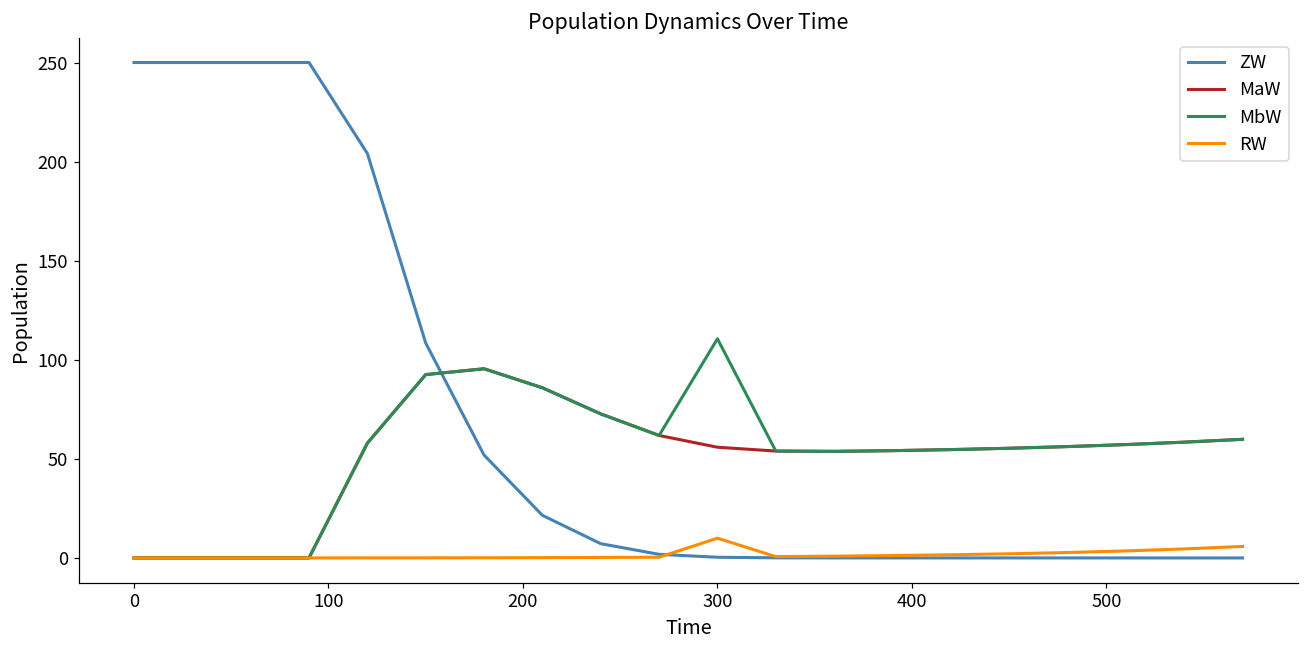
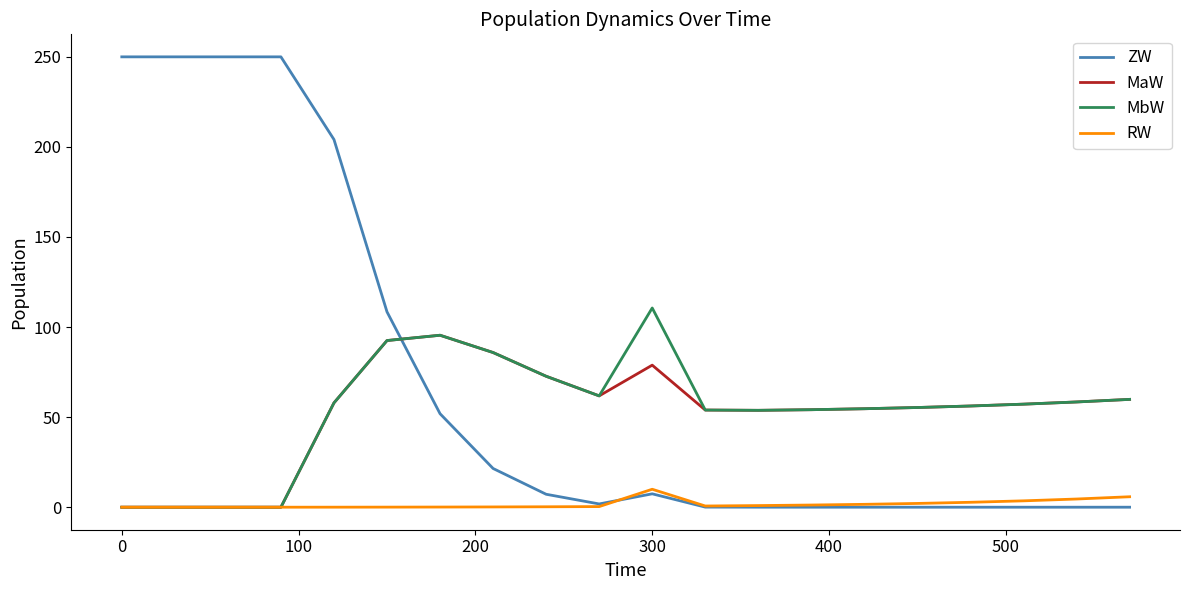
  {
    "ZW": {
      "0": 250,
-     "300": 0
+     "300": 7
    },
    "MaW": {
-     "300": 56
+     "300": 79
    },
    "MbW": {
      "300": 111
    },
    "RW": {
      "300": 10
    }
  }
